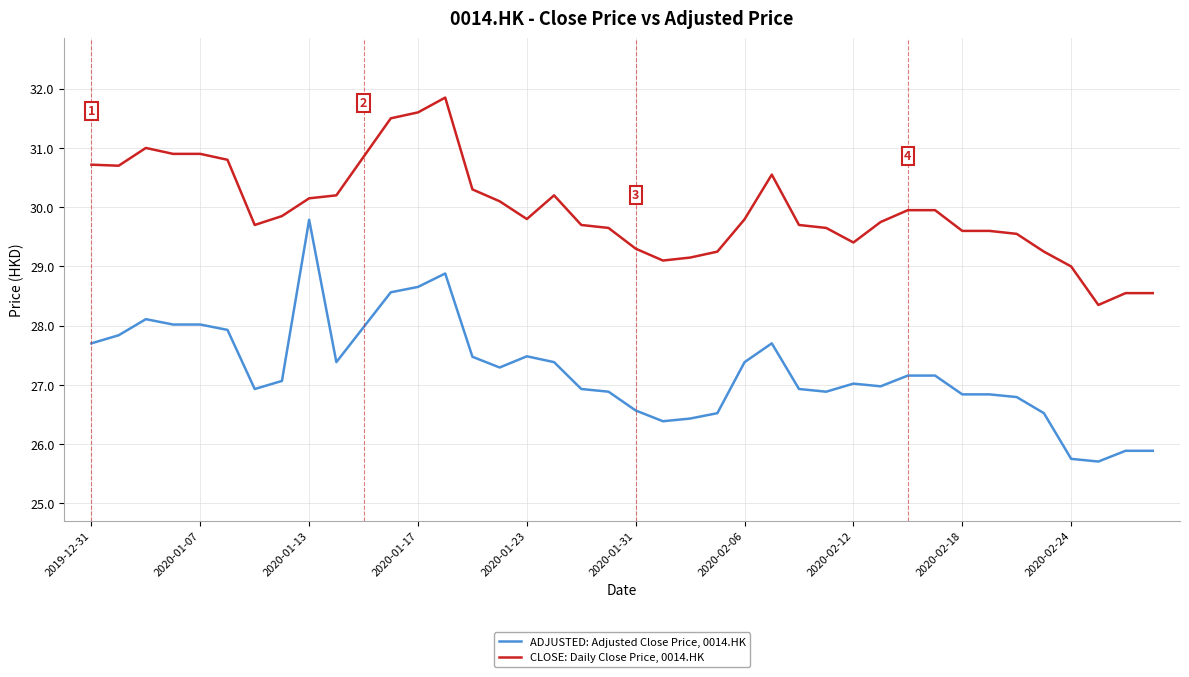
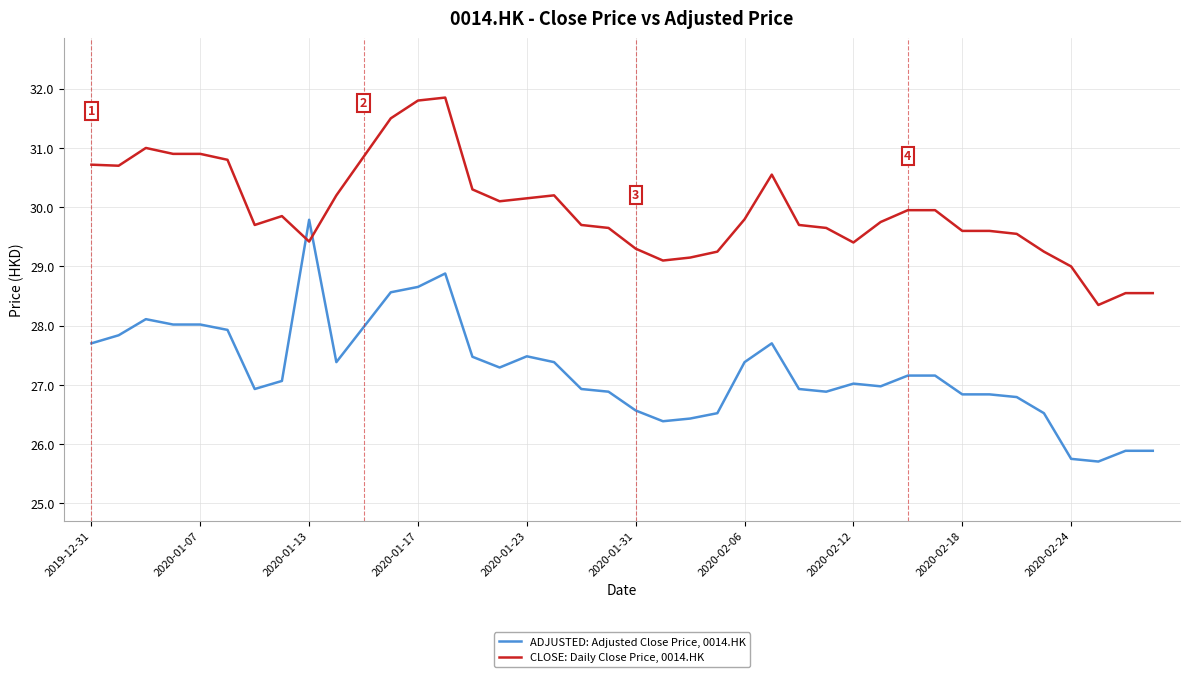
  {
    "ADJUSTED: Adjusted Close Price, 0014.HK": {
      "2019-12-31": 27.7,
      "2020-01-07": 28.0,
      "2020-01-13": 29.8,
      "2020-01-17": 28.7,
      "2020-01-23": 27.5,
      "2020-01-31": 26.6,
      "2020-02-06": 27.4,
      "2020-02-12": 27.0,
      "2020-02-18": 26.8,
      "2020-02-24": 25.8
    },
    "CLOSE: Daily Close Price, 0014.HK": {
      "2019-12-31": 30.7,
      "2020-01-07": 30.9,
-     "2020-01-13": 30.2,
-     "2020-01-17": 31.6,
-     "2020-01-23": 29.8,
+     "2020-01-13": 29.4,
+     "2020-01-17": 31.8,
+     "2020-01-23": 30.2,
      "2020-01-31": 29.3,
      "2020-02-06": 29.8,
      "2020-02-12": 29.4,
      "2020-02-18": 29.6,
      "2020-02-24": 29.0
    }
  }
